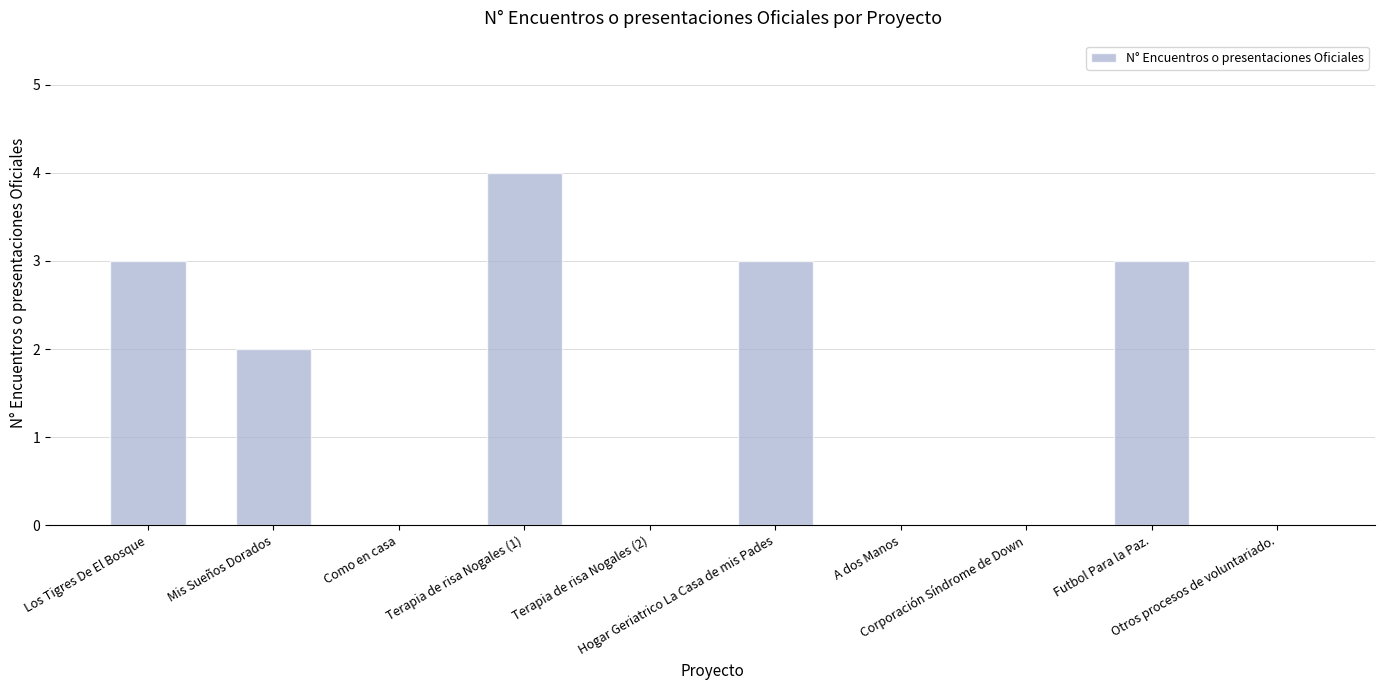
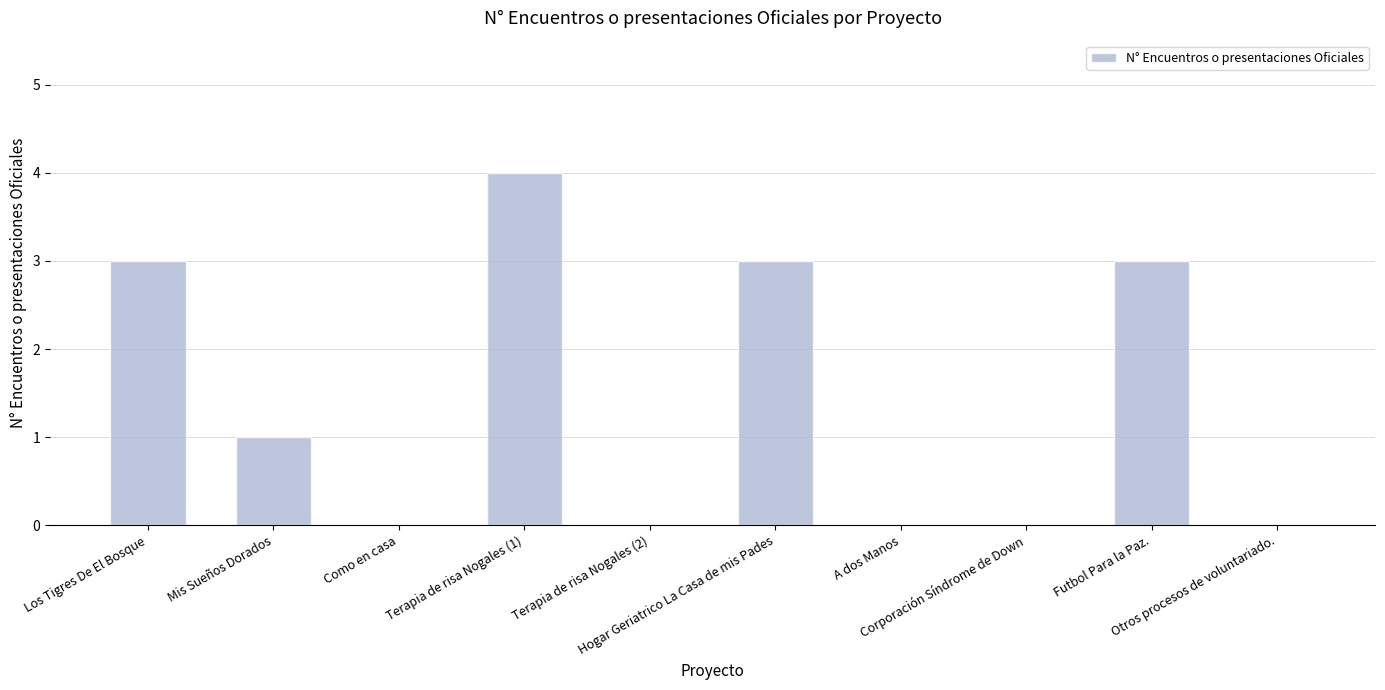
  {
    "Los Tigres De El Bosque": 3,
-   "Mis Sueños Dorados": 2,
+   "Mis Sueños Dorados": 1,
    "Como en casa": 0,
    "Terapia de risa Nogales (1)": 4,
    "Terapia de risa Nogales (2)": 0,
    "Hogar Geriatrico La Casa de mis Pades": 3,
    "A dos Manos": 0,
    "Corporación Síndrome de Down": 0,
    "Futbol Para la Paz.": 3,
    "Otros procesos de voluntariado.": 0
  }
